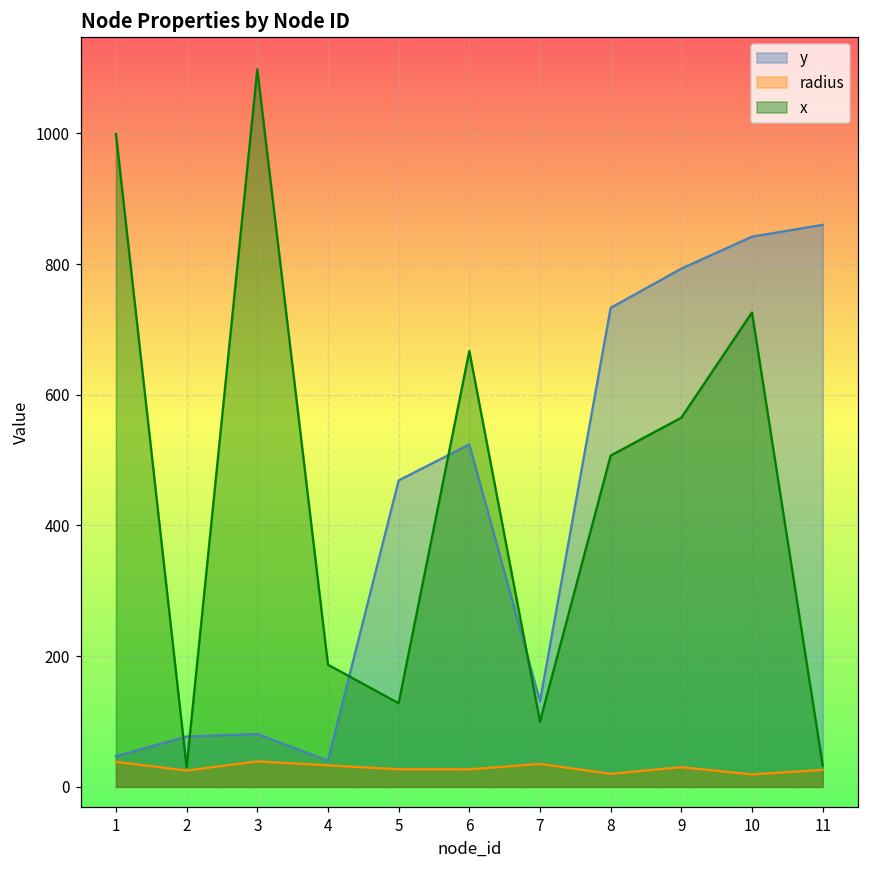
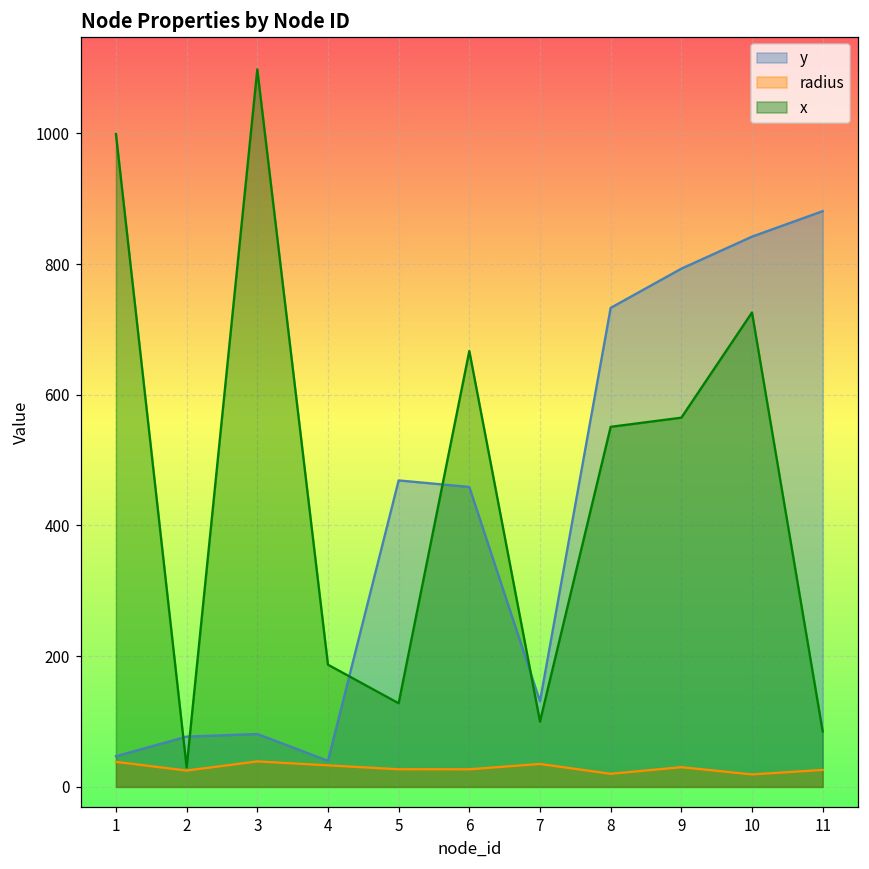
  {
    "y": {
      "1": 50,
      "2": 80,
      "3": 80,
      "4": 40,
      "5": 470,
-     "6": 520,
+     "6": 460,
      "7": 130,
      "8": 730,
      "9": 790,
      "10": 840,
-     "11": 860
+     "11": 880
    },
    "radius": {
      "1": 40,
      "2": 30,
      "3": 40,
      "4": 30,
      "5": 30,
      "6": 30,
      "7": 40,
      "8": 20,
      "9": 30,
      "10": 20,
      "11": 30
    },
    "x": {
      "1": 1000,
      "2": 30,
      "3": 1100,
      "4": 190,
      "5": 130,
      "6": 670,
      "7": 100,
-     "8": 510,
+     "8": 550,
      "9": 570,
      "10": 730,
-     "11": 30
+     "11": 90
    }
  }
